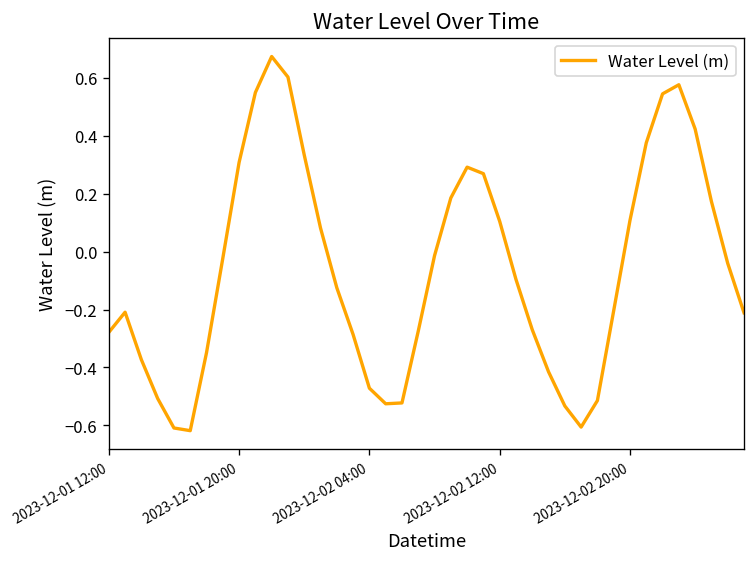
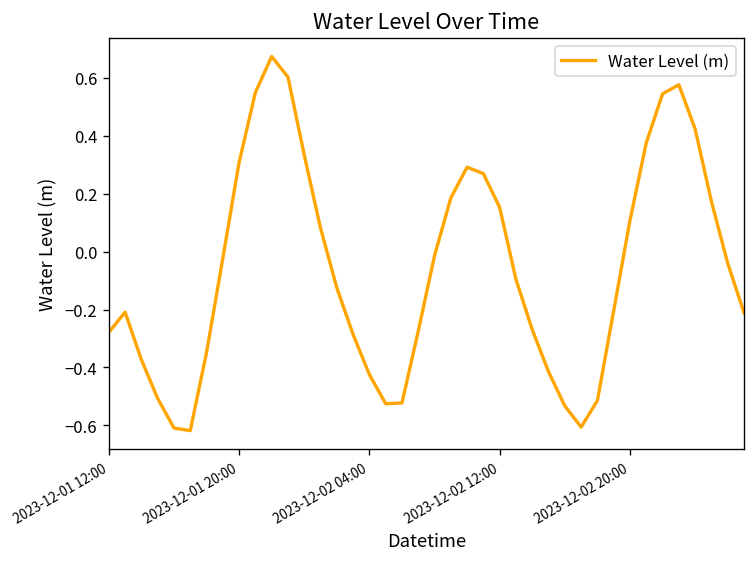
  {
    "2023-12-01 12:00": -0.28,
    "2023-12-01 20:00": 0.31,
-   "2023-12-02 04:00": -0.47,
-   "2023-12-02 12:00": 0.10,
+   "2023-12-02 04:00": -0.42,
+   "2023-12-02 12:00": 0.15,
    "2023-12-02 20:00": 0.11
  }
